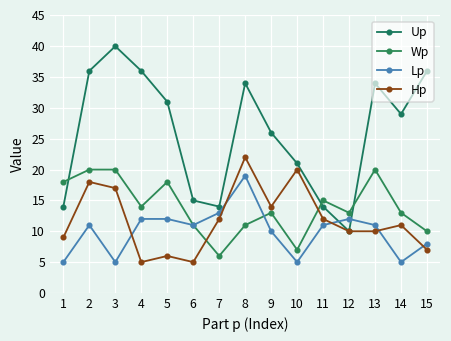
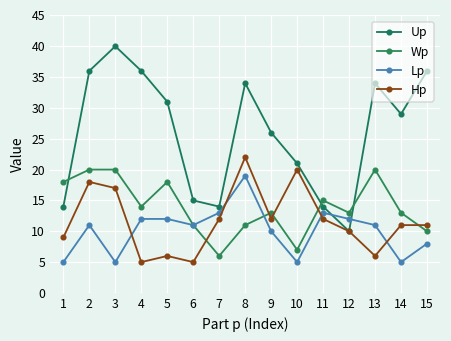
  {
    "Lp": {
      "1": 5,
      "2": 11,
      "3": 5,
      "4": 12,
      "5": 12,
      "7": 13,
      "8": 19,
      "9": 10,
      "10": 5,
-     "11": 11,
+     "11": 13,
      "12": 12,
      "13": 11,
      "14": 5,
      "15": 8
    },
    "Hp": {
      "1": 9,
      "2": 18,
      "3": 17,
      "4": 5,
      "5": 6,
      "6": 5,
      "7": 12,
      "8": 22,
-     "9": 14,
+     "9": 12,
      "10": 20,
      "11": 12,
-     "13": 10,
+     "13": 6,
      "14": 11,
-     "15": 7
+     "15": 11
    }
  }
